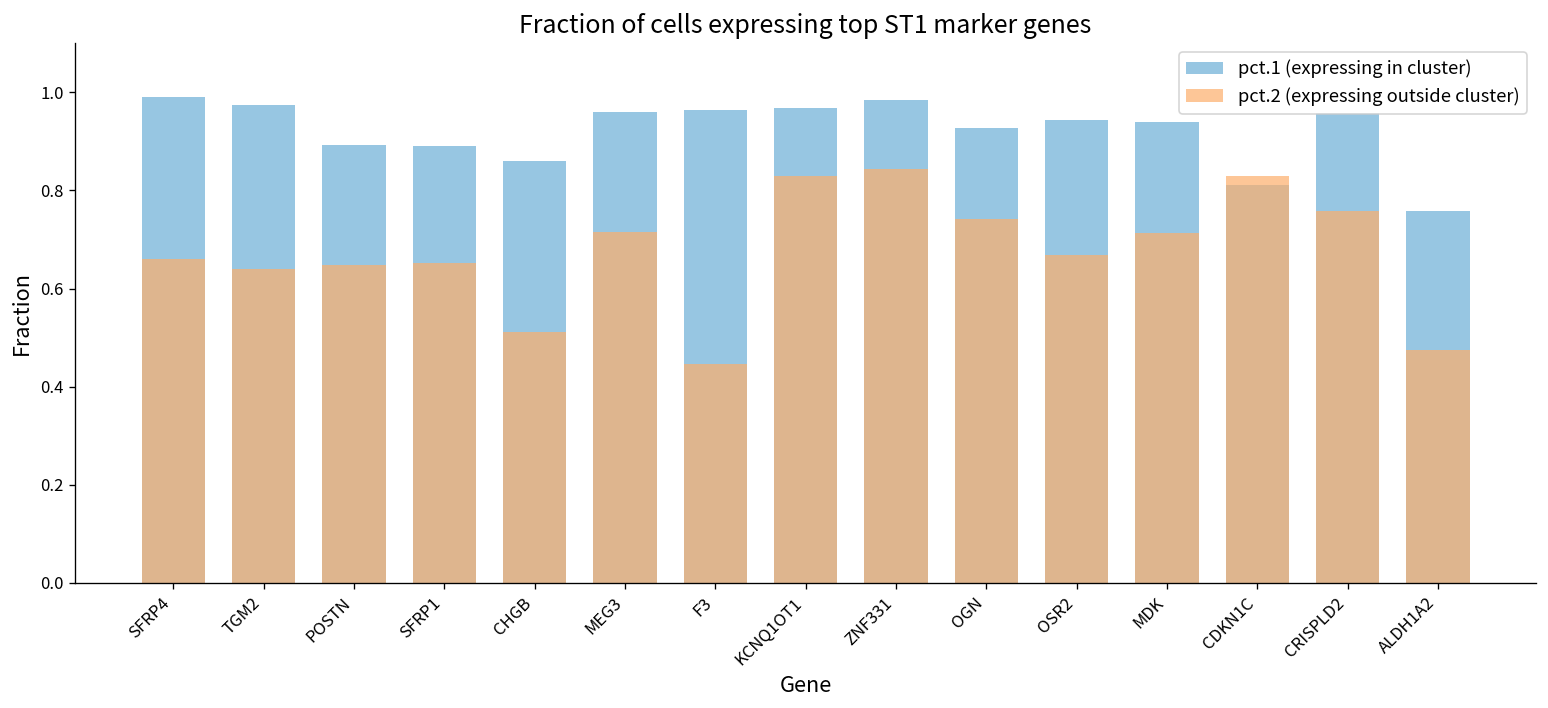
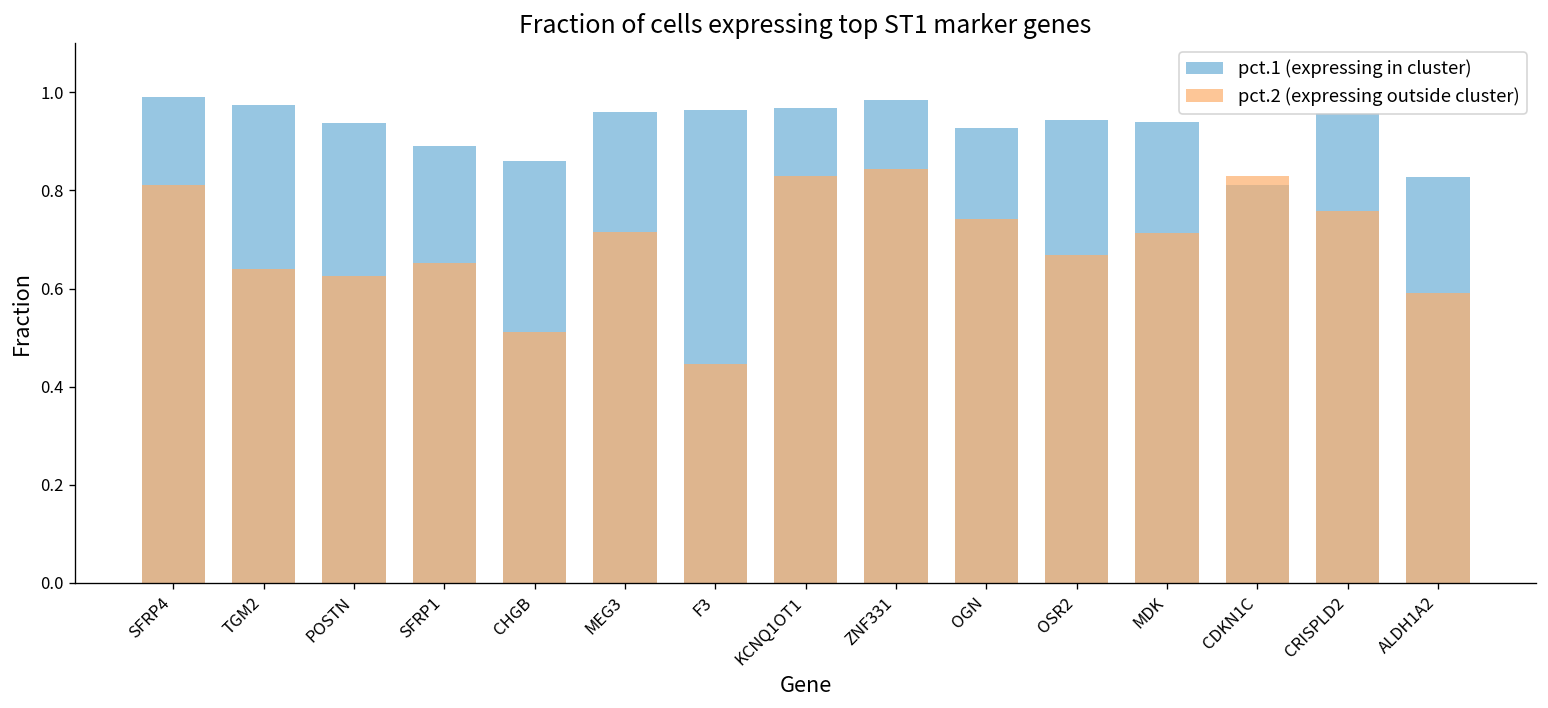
  {
    "pct.1 (expressing in cluster)": {
      "SFRP4": 0.99,
      "TGM2": 0.97,
-     "POSTN": 0.89,
+     "POSTN": 0.94,
      "SFRP1": 0.89,
      "CHGB": 0.86,
      "MEG3": 0.96,
      "F3": 0.96,
      "KCNQ1OT1": 0.97,
      "ZNF331": 0.99,
      "OGN": 0.93,
      "OSR2": 0.94,
      "MDK": 0.94,
-     "ALDH1A2": 0.76
+     "ALDH1A2": 0.83
    },
    "pct.2 (expressing outside cluster)": {
-     "SFRP4": 0.66,
-     "POSTN": 0.65,
+     "SFRP4": 0.81,
+     "POSTN": 0.63,
      "CDKN1C": 0.83,
-     "ALDH1A2": 0.48
+     "ALDH1A2": 0.59
    }
  }
